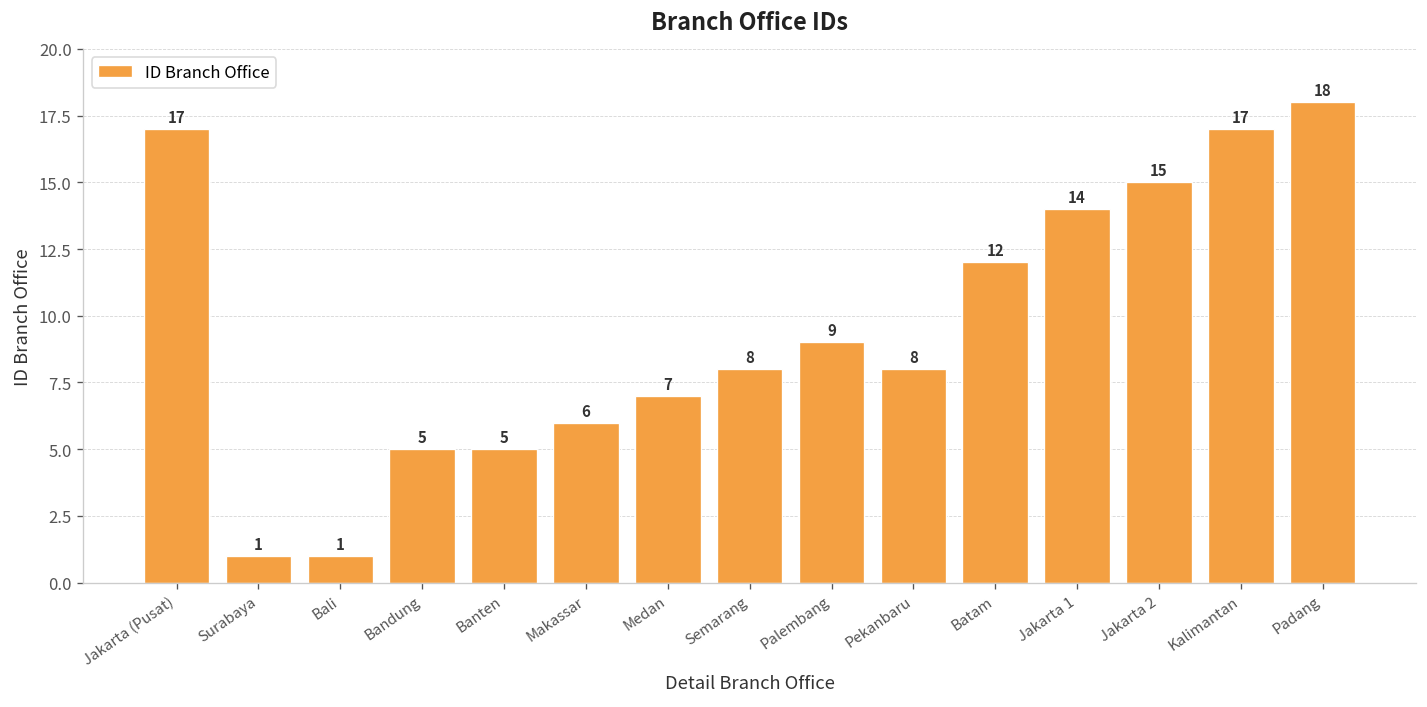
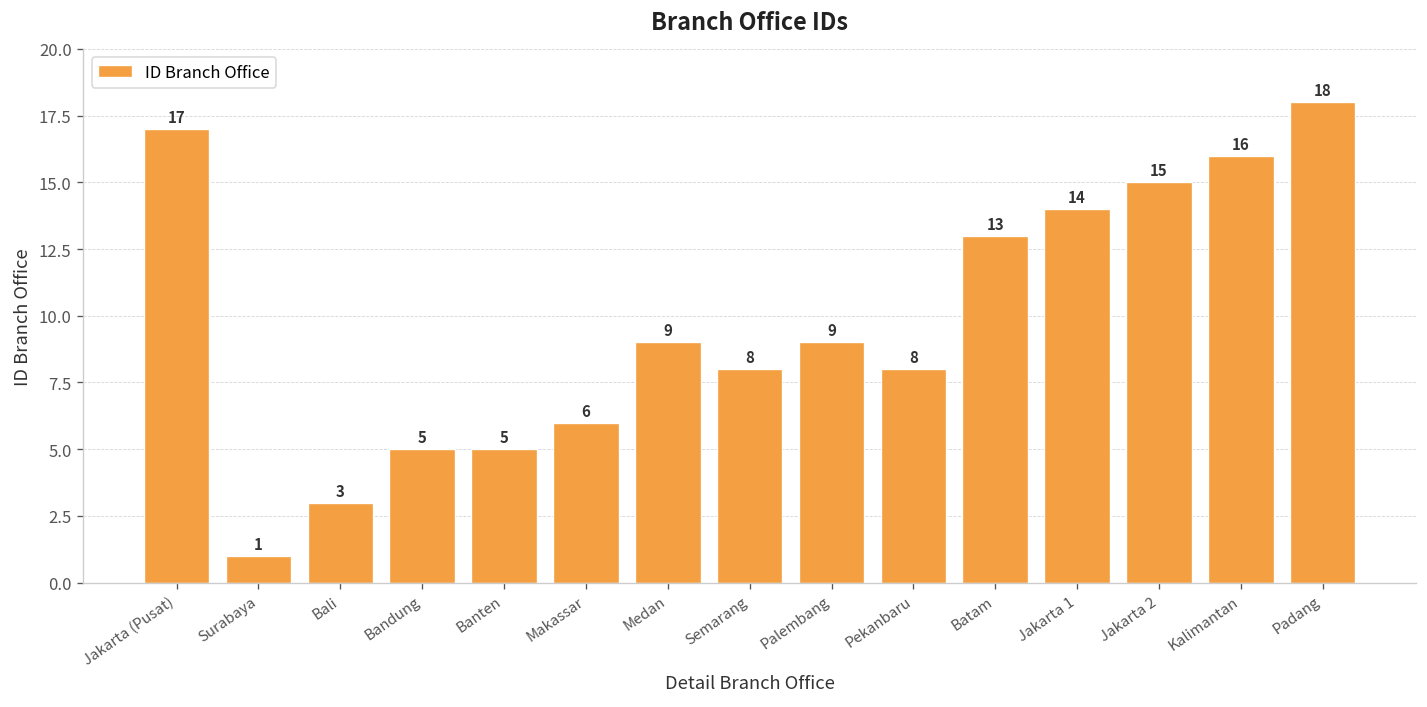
  {
    "Jakarta (Pusat)": 17,
    "Surabaya": 1,
-   "Bali": 1,
+   "Bali": 3,
    "Bandung": 5,
    "Banten": 5,
    "Makassar": 6,
-   "Medan": 7,
+   "Medan": 9,
    "Semarang": 8,
    "Palembang": 9,
    "Pekanbaru": 8,
-   "Batam": 12,
+   "Batam": 13,
    "Jakarta 1": 14,
    "Jakarta 2": 15,
-   "Kalimantan": 17,
+   "Kalimantan": 16,
    "Padang": 18
  }
